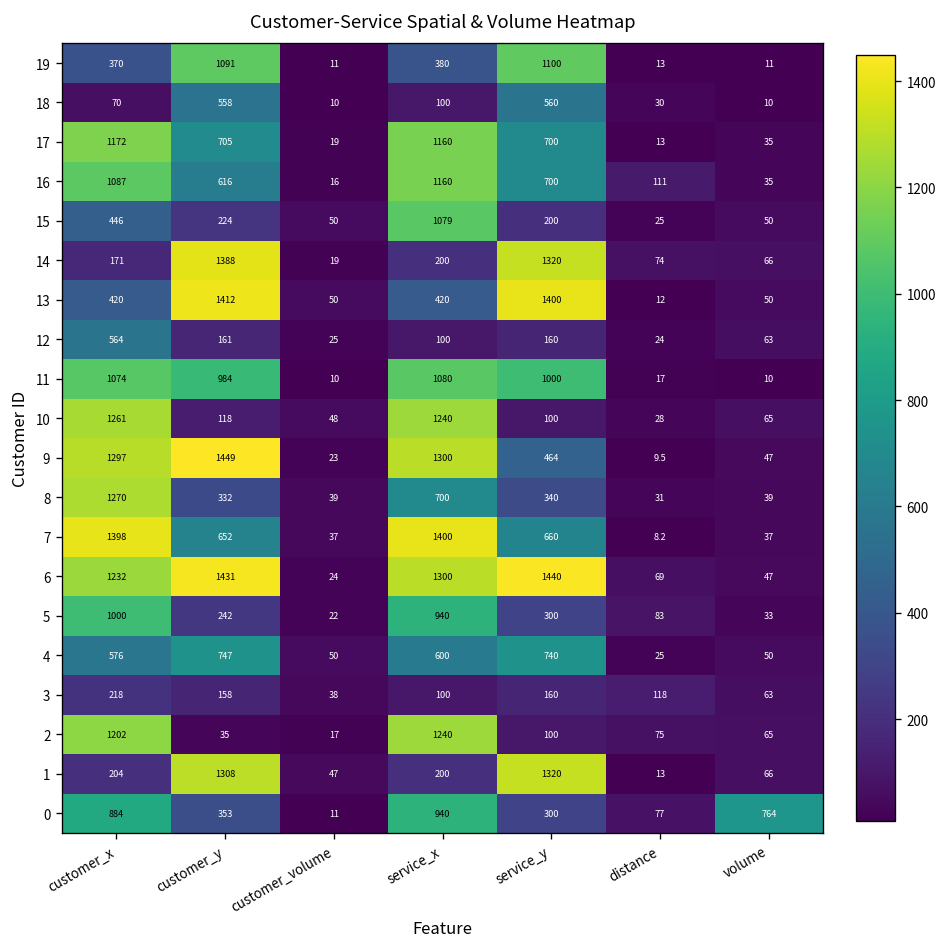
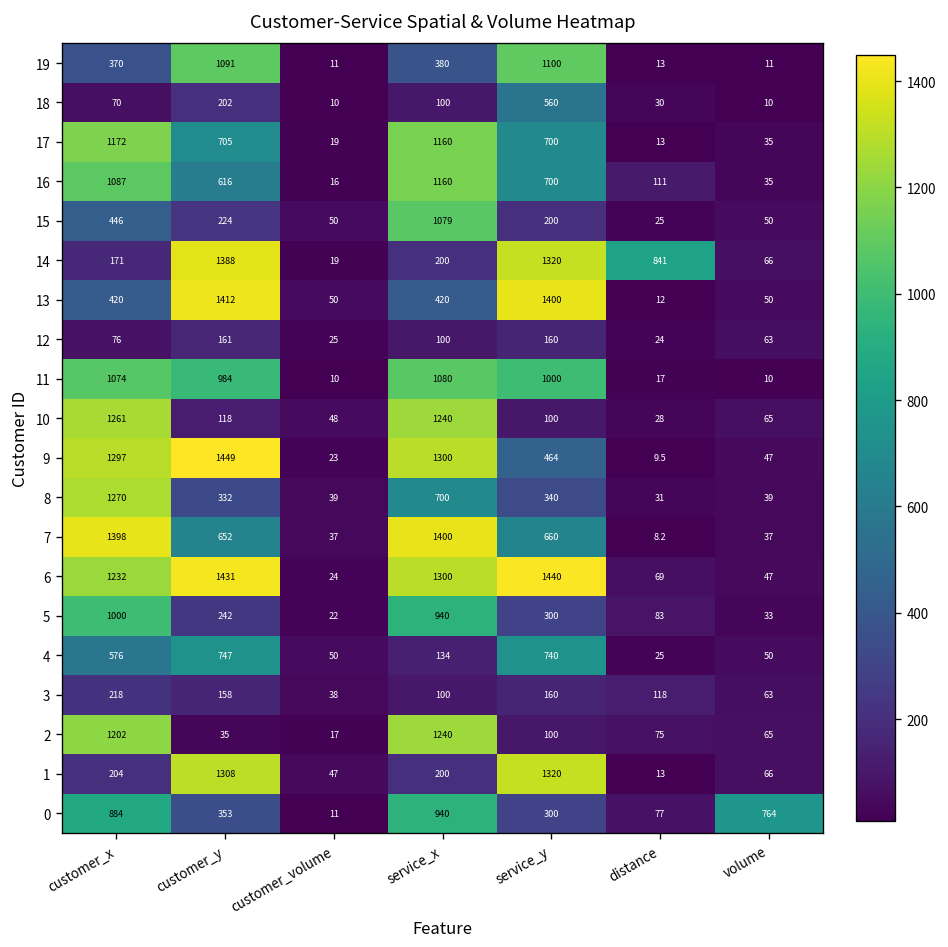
  {
    "19": {
      "customer_x": 370,
      "customer_y": 1091,
      "customer_volume": 11,
      "service_x": 380,
      "service_y": 1100,
      "distance": 13,
      "volume": 11
    },
    "18": {
      "customer_x": 70,
-     "customer_y": 558,
+     "customer_y": 202,
      "customer_volume": 10,
      "service_x": 100,
      "service_y": 560,
      "distance": 30,
      "volume": 10
    },
    "17": {
      "customer_x": 1172,
      "customer_y": 705,
      "customer_volume": 19,
      "service_x": 1160,
      "service_y": 700,
      "distance": 13,
      "volume": 35
    },
    "16": {
      "customer_x": 1087,
      "customer_y": 616,
      "customer_volume": 16,
      "service_x": 1160,
      "service_y": 700,
      "distance": 111,
      "volume": 35
    },
    "15": {
      "customer_x": 446,
      "customer_y": 224,
      "customer_volume": 50,
      "service_x": 1079,
      "service_y": 200,
      "distance": 25,
      "volume": 50
    },
    "14": {
      "customer_x": 171,
      "customer_y": 1388,
      "customer_volume": 19,
      "service_x": 200,
      "service_y": 1320,
-     "distance": 74,
+     "distance": 841,
      "volume": 66
    },
    "13": {
      "customer_x": 420,
      "customer_y": 1412,
      "customer_volume": 50,
      "service_x": 420,
      "service_y": 1400,
      "distance": 12,
      "volume": 50
    },
    "12": {
-     "customer_x": 564,
+     "customer_x": 76,
      "customer_y": 161,
      "customer_volume": 25,
      "service_x": 100,
      "service_y": 160,
      "distance": 24,
      "volume": 63
    },
    "11": {
      "customer_x": 1074,
      "customer_y": 984,
      "customer_volume": 10,
      "service_x": 1080,
      "service_y": 1000,
      "distance": 17,
      "volume": 10
    },
    "10": {
      "customer_x": 1261,
      "customer_y": 118,
      "customer_volume": 48,
      "service_x": 1240,
      "service_y": 100,
      "distance": 28,
      "volume": 65
    },
    "9": {
      "customer_x": 1297,
      "customer_y": 1449,
      "customer_volume": 23,
      "service_x": 1300,
      "service_y": 464,
      "distance": 9.5,
      "volume": 47
    },
    "8": {
      "customer_x": 1270,
      "customer_y": 332,
      "customer_volume": 39,
      "service_x": 700,
      "service_y": 340,
      "distance": 31,
      "volume": 39
    },
    "7": {
      "customer_x": 1398,
      "customer_y": 652,
      "customer_volume": 37,
      "service_x": 1400,
      "service_y": 660,
      "distance": 8.2,
      "volume": 37
    },
    "6": {
      "customer_x": 1232,
      "customer_y": 1431,
      "customer_volume": 24,
      "service_x": 1300,
      "service_y": 1440,
      "distance": 69,
      "volume": 47
    },
    "5": {
      "customer_x": 1000,
      "customer_y": 242,
      "customer_volume": 22,
      "service_x": 940,
      "service_y": 300,
      "distance": 83,
      "volume": 33
    },
    "4": {
      "customer_x": 576,
      "customer_y": 747,
      "customer_volume": 50,
-     "service_x": 600,
+     "service_x": 134,
      "service_y": 740,
      "distance": 25,
      "volume": 50
    },
    "3": {
      "customer_x": 218,
      "customer_y": 158,
      "customer_volume": 38,
      "service_x": 100,
      "service_y": 160,
      "distance": 118,
      "volume": 63
    },
    "2": {
      "customer_x": 1202,
      "customer_y": 35,
      "customer_volume": 17,
      "service_x": 1240,
      "service_y": 100,
      "distance": 75,
      "volume": 65
    },
    "1": {
      "customer_x": 204,
      "customer_y": 1308,
      "customer_volume": 47,
      "service_x": 200,
      "service_y": 1320,
      "distance": 13,
      "volume": 66
    },
    "0": {
      "customer_x": 884,
      "customer_y": 353,
      "customer_volume": 11,
      "service_x": 940,
      "service_y": 300,
      "distance": 77,
      "volume": 764
    }
  }
